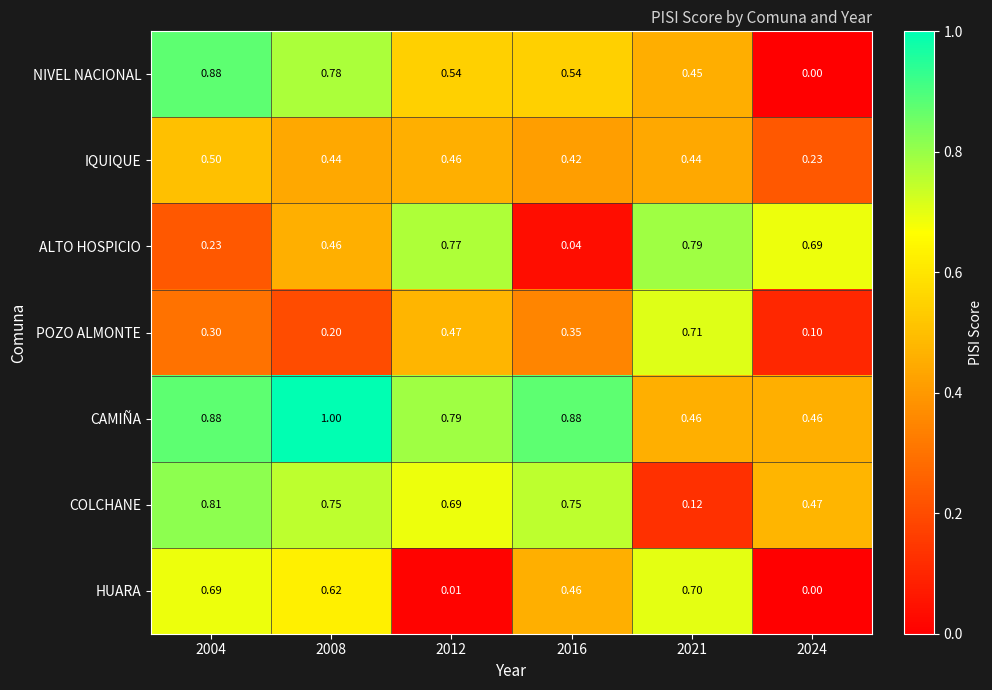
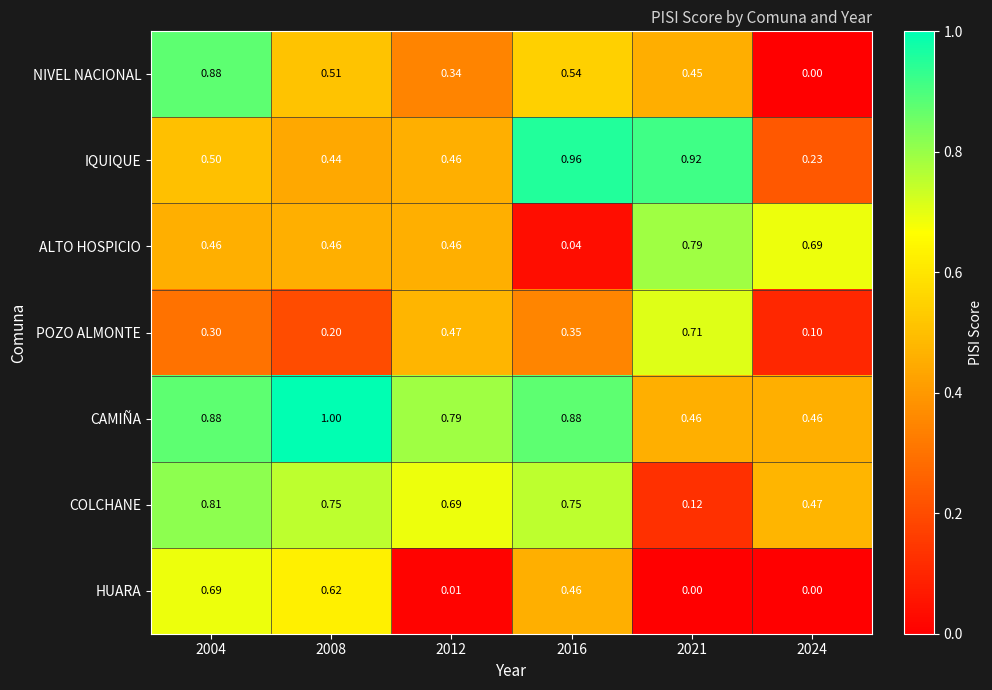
  {
    "NIVEL NACIONAL": {
      "2004": 0.88,
-     "2008": 0.78,
-     "2012": 0.54,
+     "2008": 0.51,
+     "2012": 0.34,
      "2016": 0.54,
      "2021": 0.45,
      "2024": 0.00
    },
    "IQUIQUE": {
      "2004": 0.50,
      "2008": 0.44,
      "2012": 0.46,
-     "2016": 0.42,
-     "2021": 0.44,
+     "2016": 0.96,
+     "2021": 0.92,
      "2024": 0.23
    },
    "ALTO HOSPICIO": {
-     "2004": 0.23,
+     "2004": 0.46,
      "2008": 0.46,
-     "2012": 0.77,
+     "2012": 0.46,
      "2016": 0.04,
      "2021": 0.79,
      "2024": 0.69
    },
    "POZO ALMONTE": {
      "2004": 0.30,
      "2008": 0.20,
      "2012": 0.47,
      "2016": 0.35,
      "2021": 0.71,
      "2024": 0.10
    },
    "CAMIÑA": {
      "2004": 0.88,
      "2008": 1.00,
      "2012": 0.79,
      "2016": 0.88,
      "2021": 0.46,
      "2024": 0.46
    },
    "COLCHANE": {
      "2004": 0.81,
      "2008": 0.75,
      "2012": 0.69,
      "2016": 0.75,
      "2021": 0.12,
      "2024": 0.47
    },
    "HUARA": {
      "2004": 0.69,
      "2008": 0.62,
      "2012": 0.01,
      "2016": 0.46,
-     "2021": 0.70,
+     "2021": 0.00,
      "2024": 0.00
    }
  }
